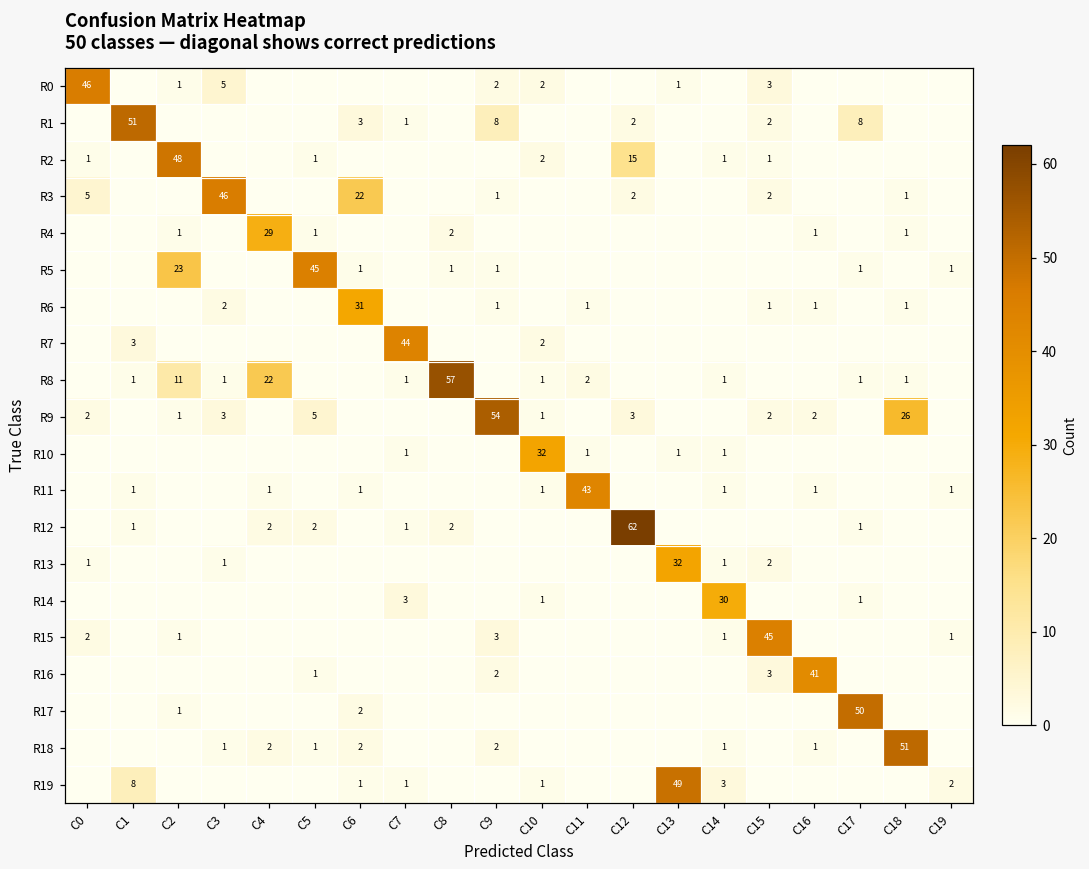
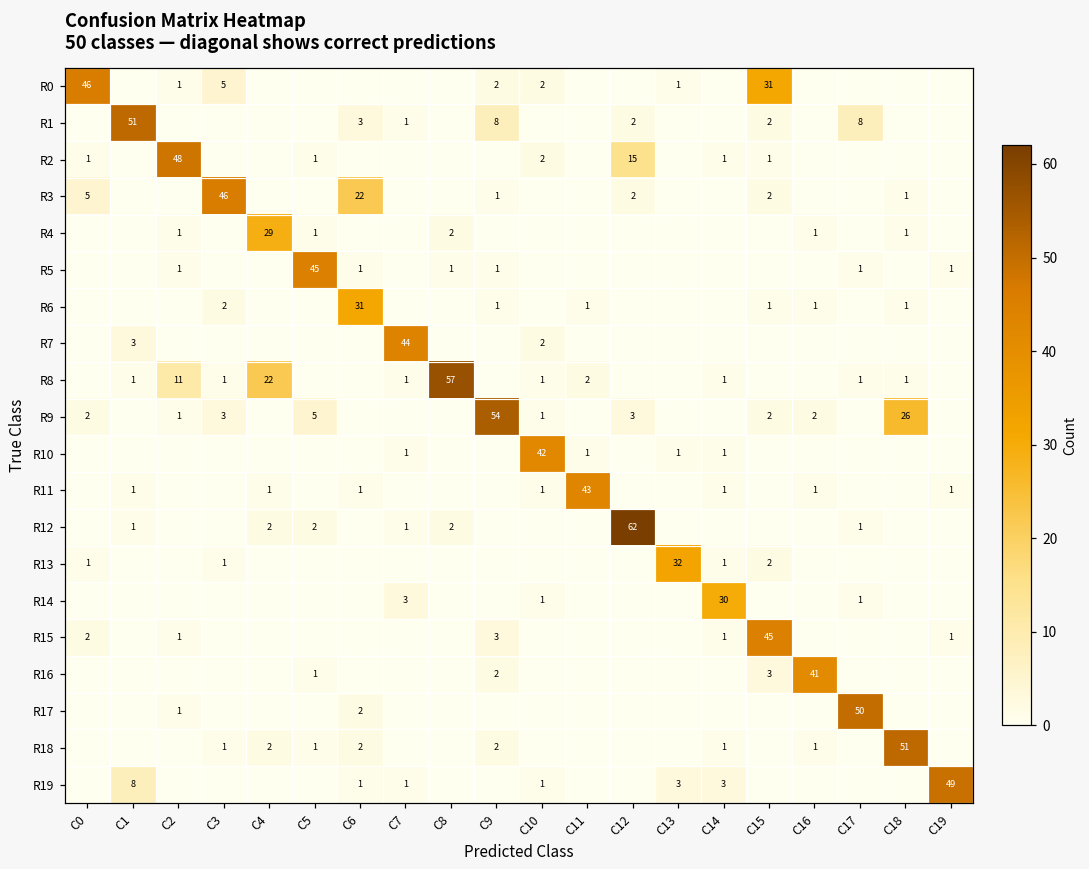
  {
    "R0": {
      "C0": 46,
      "C2": 1,
      "C3": 5,
      "C9": 2,
      "C10": 2,
      "C13": 1,
-     "C15": 3
+     "C15": 31
    },
    "R1": {
      "C1": 51,
      "C6": 3,
      "C7": 1,
      "C9": 8,
      "C12": 2,
      "C15": 2,
      "C17": 8
    },
    "R2": {
      "C0": 1,
      "C2": 48,
      "C5": 1,
      "C10": 2,
      "C12": 15,
      "C14": 1,
      "C15": 1
    },
    "R3": {
      "C0": 5,
      "C3": 46,
      "C6": 22,
      "C9": 1,
      "C12": 2,
      "C15": 2,
      "C18": 1
    },
    "R4": {
      "C2": 1,
      "C4": 29,
      "C5": 1,
      "C8": 2,
      "C16": 1,
      "C18": 1
    },
    "R5": {
-     "C2": 23,
+     "C2": 1,
      "C5": 45,
      "C6": 1,
      "C8": 1,
      "C9": 1,
      "C17": 1,
      "C19": 1
    },
    "R6": {
      "C3": 2,
      "C6": 31,
      "C9": 1,
      "C11": 1,
      "C15": 1,
      "C16": 1,
      "C18": 1
    },
    "R7": {
      "C1": 3,
      "C7": 44,
      "C10": 2
    },
    "R8": {
      "C1": 1,
      "C2": 11,
      "C3": 1,
      "C4": 22,
      "C7": 1,
      "C8": 57,
      "C10": 1,
      "C11": 2,
      "C14": 1,
      "C17": 1,
      "C18": 1
    },
    "R9": {
      "C0": 2,
      "C2": 1,
      "C3": 3,
      "C5": 5,
      "C9": 54,
      "C10": 1,
      "C12": 3,
      "C15": 2,
      "C16": 2,
      "C18": 26
    },
    "R10": {
      "C7": 1,
-     "C10": 32,
+     "C10": 42,
      "C11": 1,
      "C13": 1,
      "C14": 1
    },
    "R11": {
      "C1": 1,
      "C4": 1,
      "C6": 1,
      "C10": 1,
      "C11": 43,
      "C14": 1,
      "C16": 1,
      "C19": 1
    },
    "R12": {
      "C1": 1,
      "C4": 2,
      "C5": 2,
      "C7": 1,
      "C8": 2,
      "C12": 62,
      "C17": 1
    },
    "R13": {
      "C0": 1,
      "C3": 1,
      "C13": 32,
      "C14": 1,
      "C15": 2
    },
    "R14": {
      "C7": 3,
      "C10": 1,
      "C14": 30,
      "C17": 1
    },
    "R15": {
      "C0": 2,
      "C2": 1,
      "C9": 3,
      "C14": 1,
      "C15": 45,
      "C19": 1
    },
    "R16": {
      "C5": 1,
      "C9": 2,
      "C15": 3,
      "C16": 41
    },
    "R17": {
      "C2": 1,
      "C6": 2,
      "C17": 50
    },
    "R18": {
      "C3": 1,
      "C4": 2,
      "C5": 1,
      "C6": 2,
      "C9": 2,
      "C14": 1,
      "C16": 1,
      "C18": 51
    },
    "R19": {
      "C1": 8,
      "C6": 1,
      "C7": 1,
      "C10": 1,
-     "C13": 49,
+     "C13": 3,
      "C14": 3,
-     "C19": 2
+     "C19": 49
    }
  }
